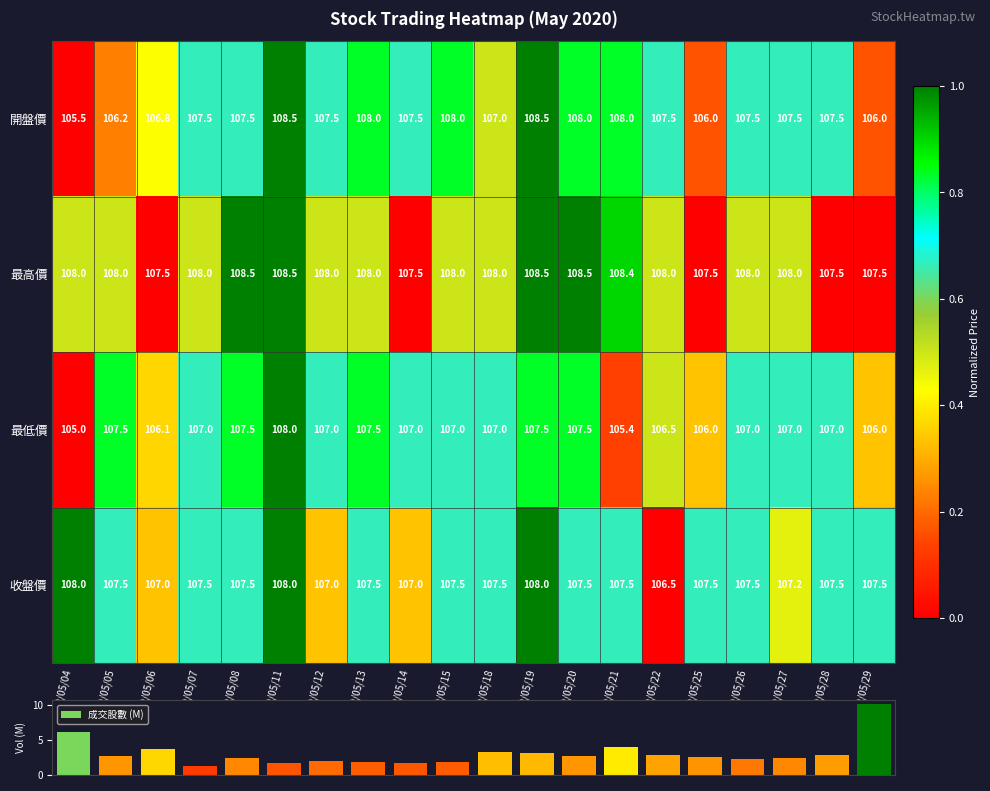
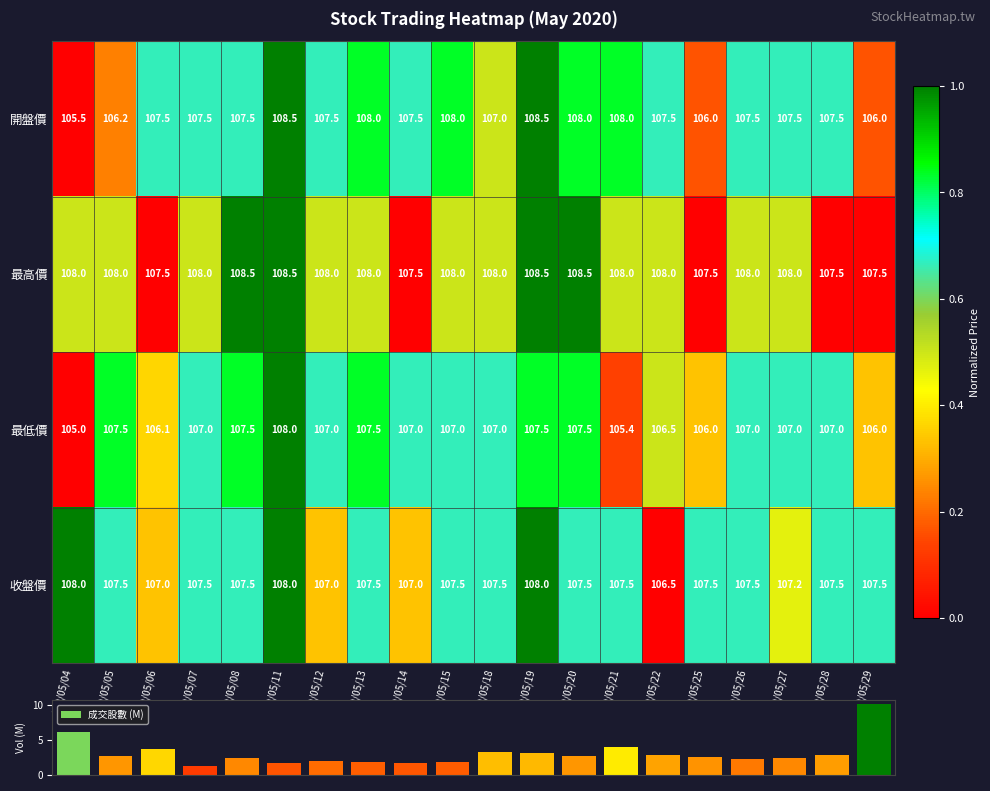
  {
    "開盤價": {
      "109/05/04": 105.5,
      "109/05/05": 106.2,
-     "109/05/06": 106.8,
+     "109/05/06": 107.5,
      "109/05/07": 107.5,
      "109/05/08": 107.5,
      "109/05/11": 108.5,
      "109/05/12": 107.5,
      "109/05/13": 108.0,
      "109/05/14": 107.5,
      "109/05/15": 108.0,
      "109/05/18": 107.0,
      "109/05/19": 108.5,
      "109/05/20": 108.0,
      "109/05/21": 108.0,
      "109/05/22": 107.5,
      "109/05/25": 106.0,
      "109/05/26": 107.5,
      "109/05/27": 107.5,
      "109/05/28": 107.5,
      "109/05/29": 106.0
    },
    "最高價": {
      "109/05/04": 108.0,
      "109/05/05": 108.0,
      "109/05/06": 107.5,
      "109/05/07": 108.0,
      "109/05/08": 108.5,
      "109/05/11": 108.5,
      "109/05/12": 108.0,
      "109/05/13": 108.0,
      "109/05/14": 107.5,
      "109/05/15": 108.0,
      "109/05/18": 108.0,
      "109/05/19": 108.5,
      "109/05/20": 108.5,
-     "109/05/21": 108.4,
+     "109/05/21": 108.0,
      "109/05/22": 108.0,
      "109/05/25": 107.5,
      "109/05/26": 108.0,
      "109/05/27": 108.0,
      "109/05/28": 107.5,
      "109/05/29": 107.5
    },
    "最低價": {
      "109/05/04": 105.0,
      "109/05/05": 107.5,
      "109/05/06": 106.1,
      "109/05/07": 107.0,
      "109/05/08": 107.5,
      "109/05/11": 108.0,
      "109/05/12": 107.0,
      "109/05/13": 107.5,
      "109/05/14": 107.0,
      "109/05/15": 107.0,
      "109/05/18": 107.0,
      "109/05/19": 107.5,
      "109/05/20": 107.5,
      "109/05/21": 105.4,
      "109/05/22": 106.5,
      "109/05/25": 106.0,
      "109/05/26": 107.0,
      "109/05/27": 107.0,
      "109/05/28": 107.0,
      "109/05/29": 106.0
    },
    "收盤價": {
      "109/05/04": 108.0,
      "109/05/05": 107.5,
      "109/05/06": 107.0,
      "109/05/07": 107.5,
      "109/05/08": 107.5,
      "109/05/11": 108.0,
      "109/05/12": 107.0,
      "109/05/13": 107.5,
      "109/05/14": 107.0,
      "109/05/15": 107.5,
      "109/05/18": 107.5,
      "109/05/19": 108.0,
      "109/05/20": 107.5,
      "109/05/21": 107.5,
      "109/05/22": 106.5,
      "109/05/25": 107.5,
      "109/05/26": 107.5,
      "109/05/27": 107.2,
      "109/05/28": 107.5,
      "109/05/29": 107.5
    }
  }
